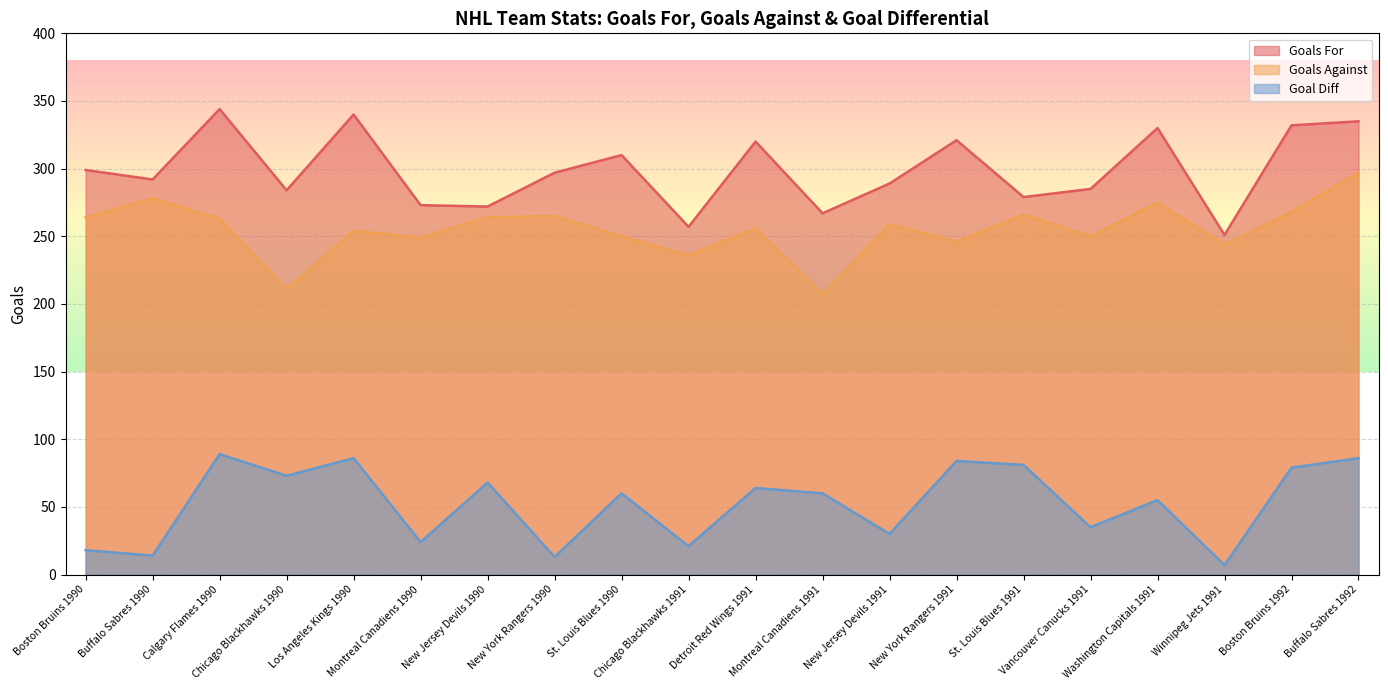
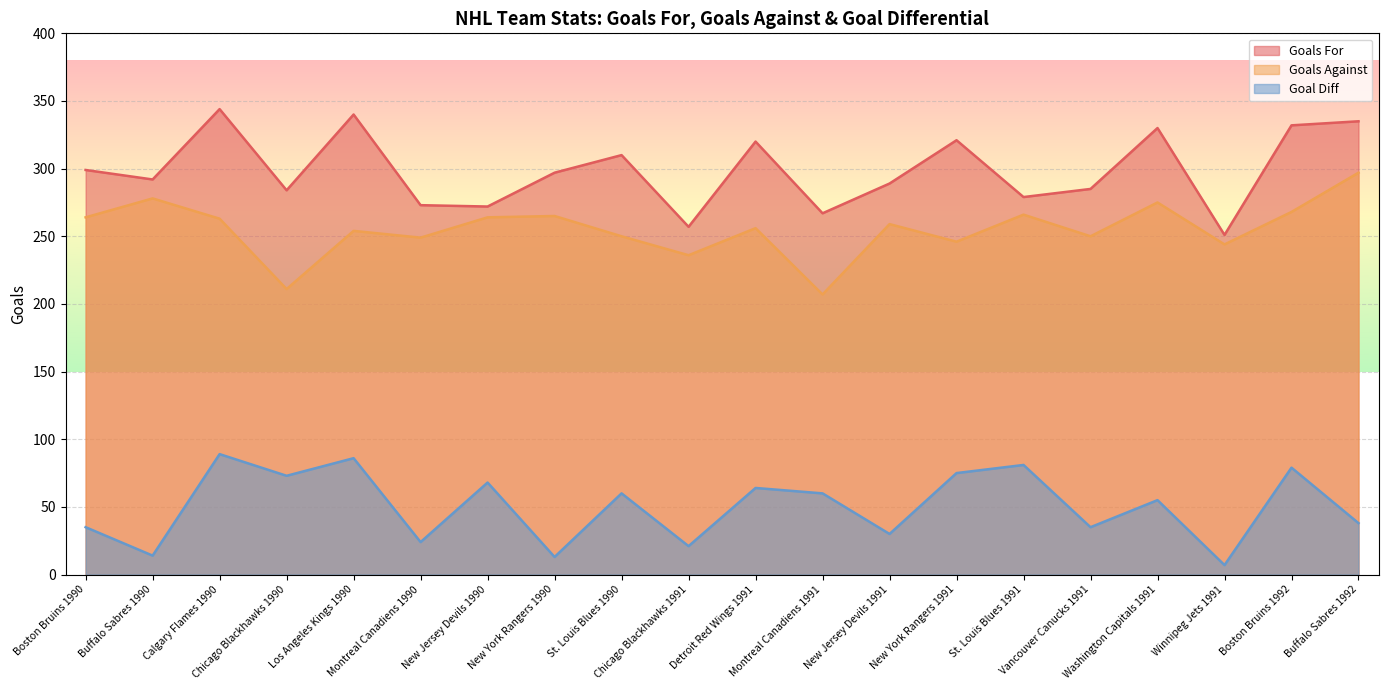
  {
    "Goal Diff": {
-     "Boston Bruins 1990": 18,
+     "Boston Bruins 1990": 35,
      "Buffalo Sabres 1990": 14,
      "Calgary Flames 1990": 89,
      "Chicago Blackhawks 1990": 73,
      "Los Angeles Kings 1990": 86,
      "Montreal Canadiens 1990": 24,
      "New Jersey Devils 1990": 68,
      "New York Rangers 1990": 13,
      "St. Louis Blues 1990": 60,
      "Chicago Blackhawks 1991": 21,
      "Detroit Red Wings 1991": 64,
      "Montreal Canadiens 1991": 60,
      "New Jersey Devils 1991": 30,
-     "New York Rangers 1991": 84,
+     "New York Rangers 1991": 75,
      "St. Louis Blues 1991": 81,
      "Vancouver Canucks 1991": 35,
      "Washington Capitals 1991": 55,
      "Winnipeg Jets 1991": 7,
      "Boston Bruins 1992": 79,
-     "Buffalo Sabres 1992": 86
+     "Buffalo Sabres 1992": 38
    }
  }
